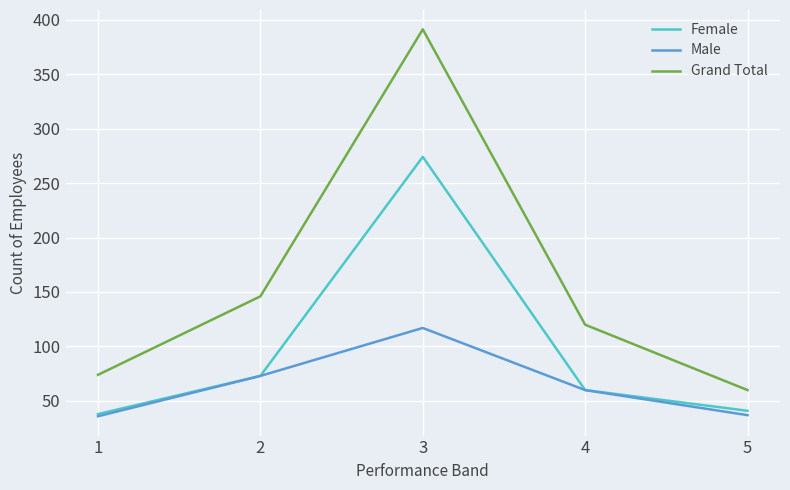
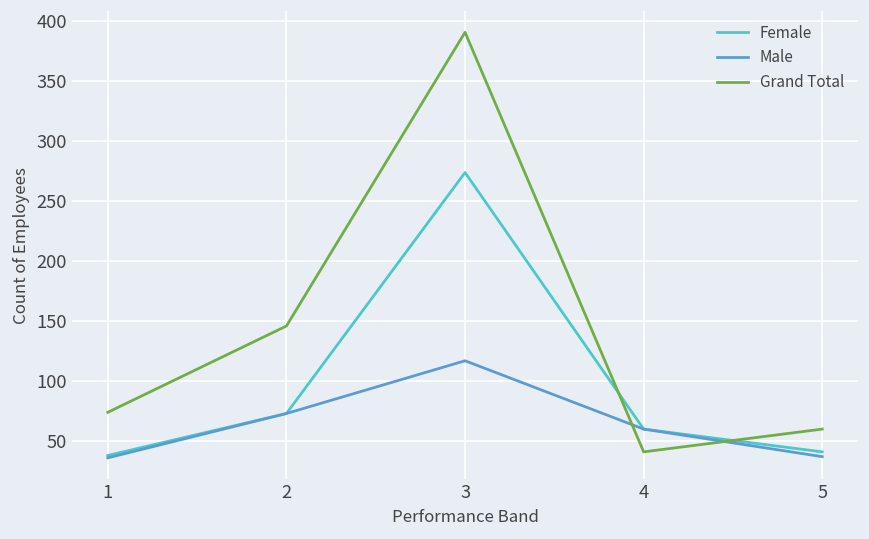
  {
    "Grand Total": {
      "1": 74,
      "2": 146,
      "3": 391,
-     "4": 120,
+     "4": 41,
      "5": 60
    }
  }
